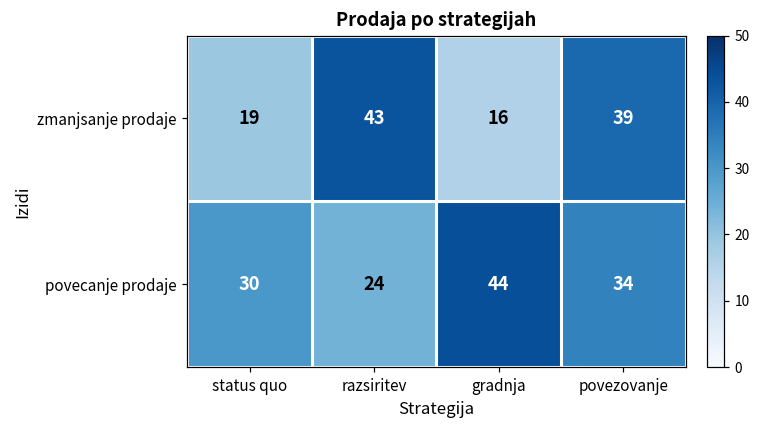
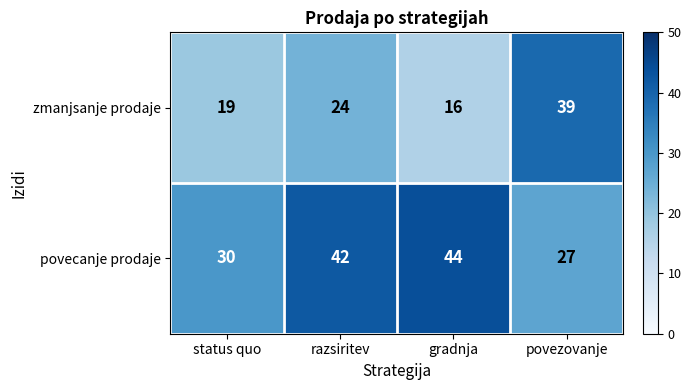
  {
    "zmanjsanje prodaje": {
      "status quo": 19,
-     "razsiritev": 43,
+     "razsiritev": 24,
      "gradnja": 16,
      "povezovanje": 39
    },
    "povecanje prodaje": {
      "status quo": 30,
-     "razsiritev": 24,
+     "razsiritev": 42,
      "gradnja": 44,
-     "povezovanje": 34
+     "povezovanje": 27
    }
  }
